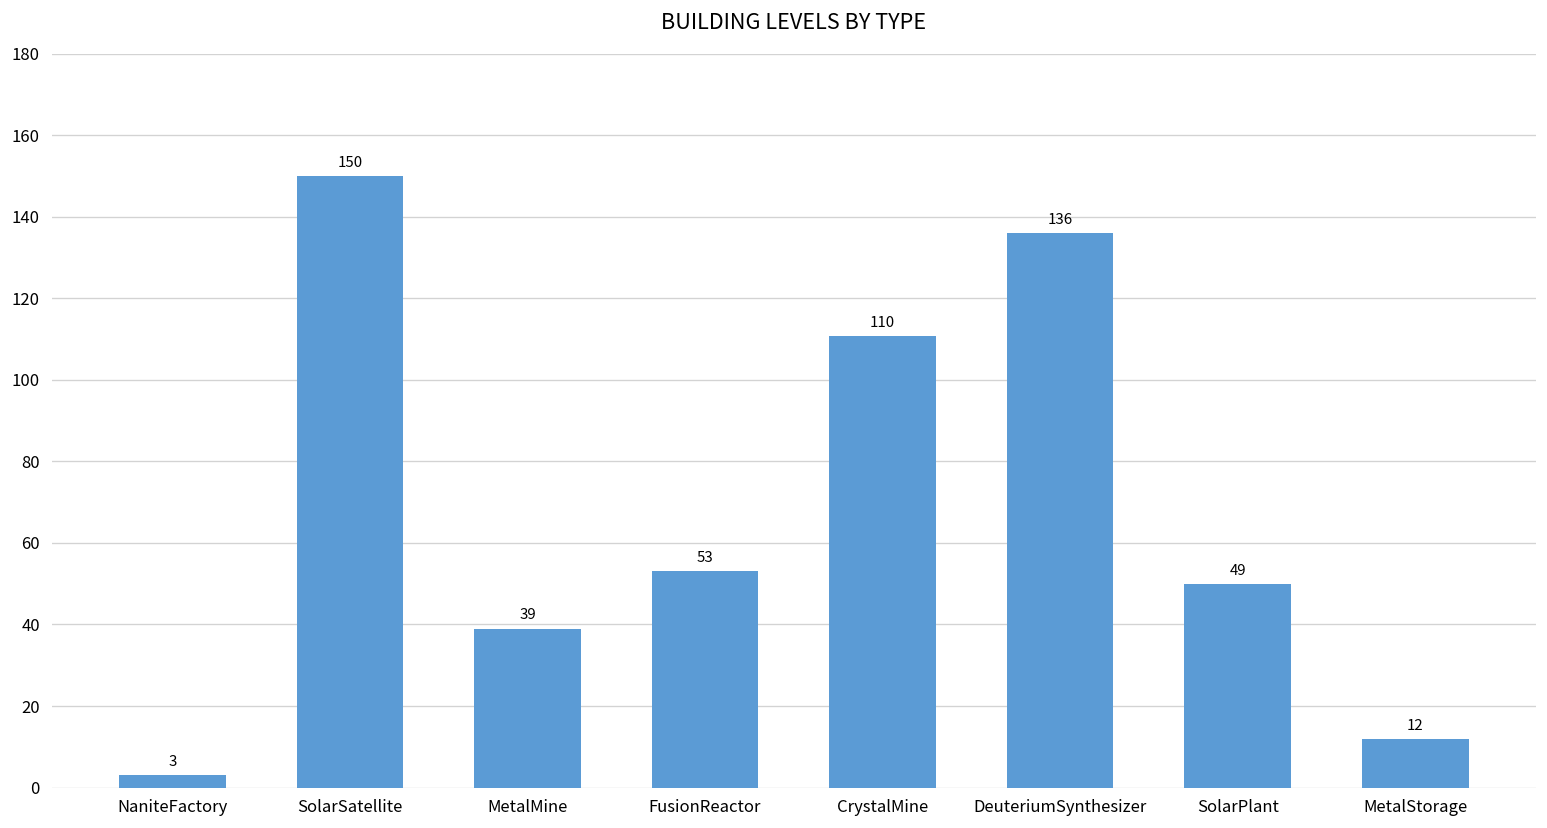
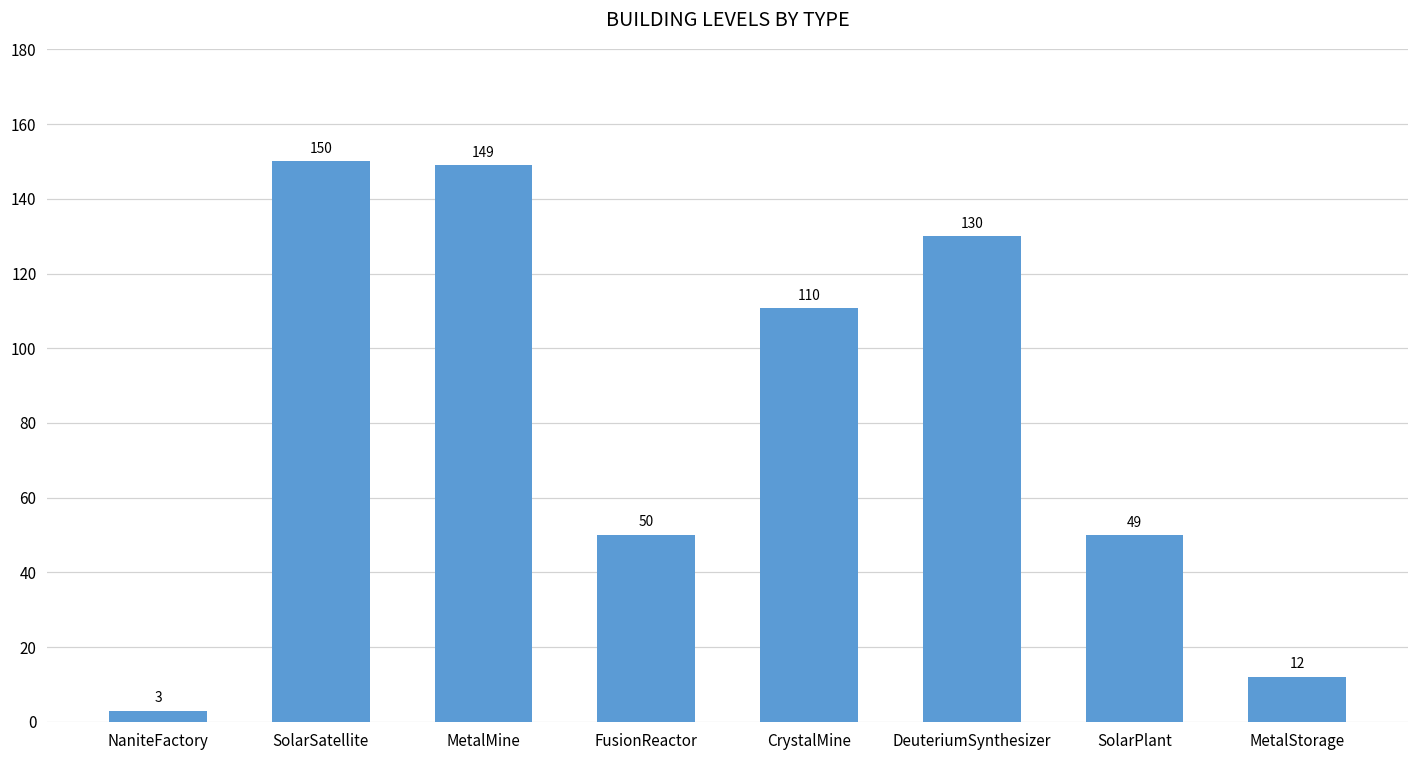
  {
    "NaniteFactory": 3,
    "SolarSatellite": 150,
-   "MetalMine": 39,
-   "FusionReactor": 53,
-   "DeuteriumSynthesizer": 136,
+   "MetalMine": 149,
+   "FusionReactor": 50,
+   "DeuteriumSynthesizer": 130,
    "MetalStorage": 12
  }
